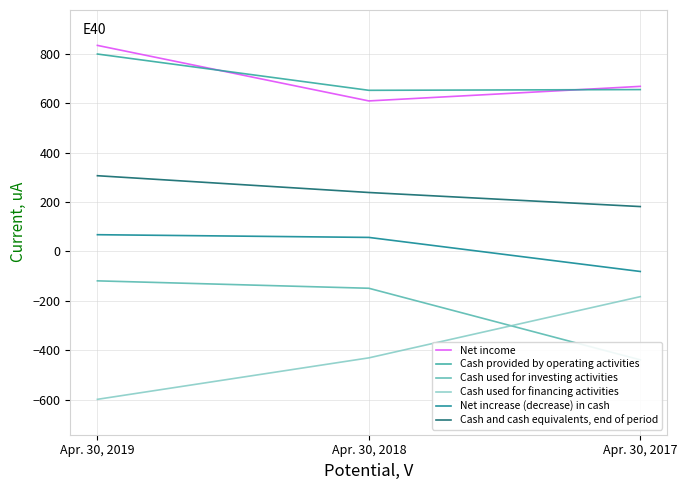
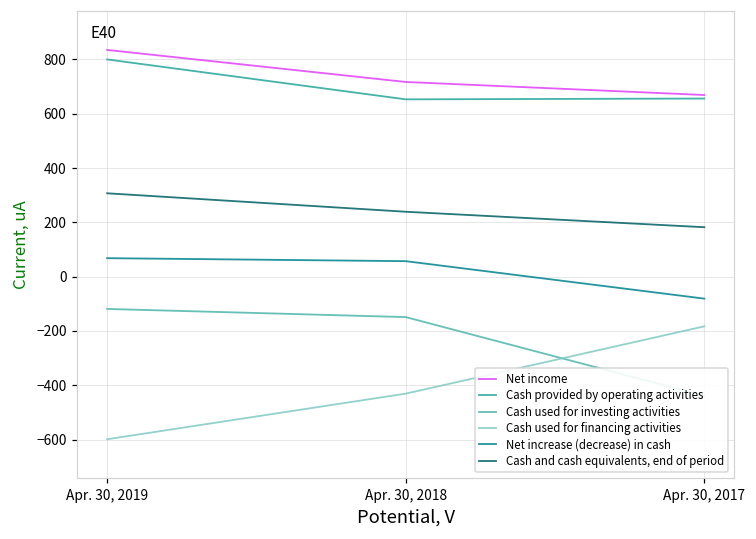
  {
    "Net income": {
      "Apr. 30, 2019": 840,
-     "Apr. 30, 2018": 610,
+     "Apr. 30, 2018": 720,
      "Apr. 30, 2017": 670
    },
    "Cash used for financing activities": {
      "Apr. 30, 2019": -600,
      "Apr. 30, 2018": -430,
      "Apr. 30, 2017": -180
    }
  }
